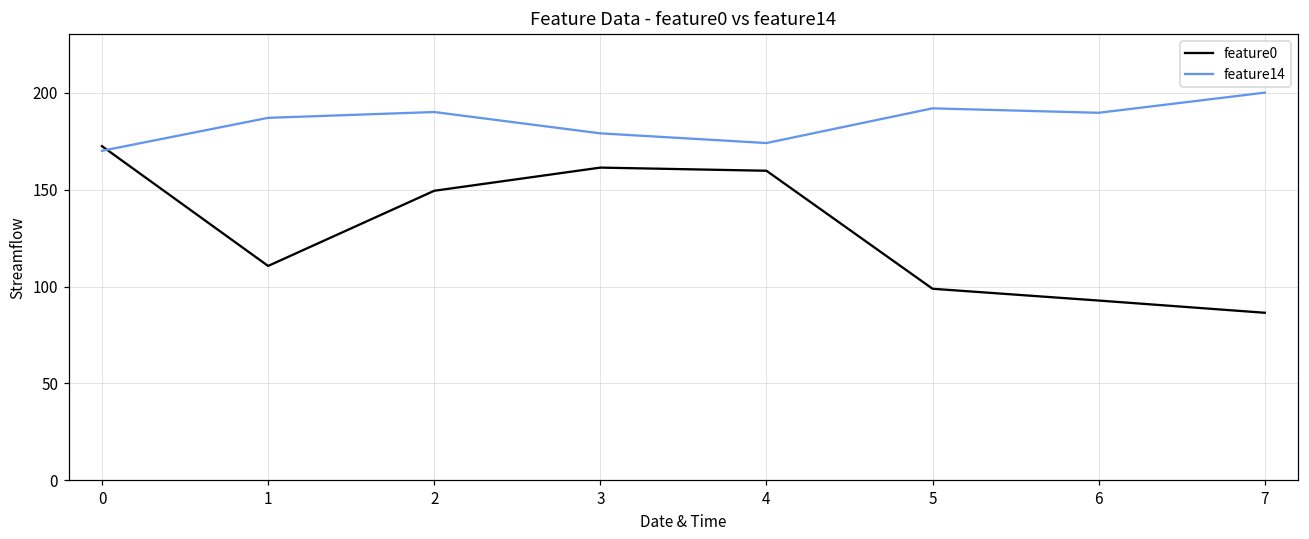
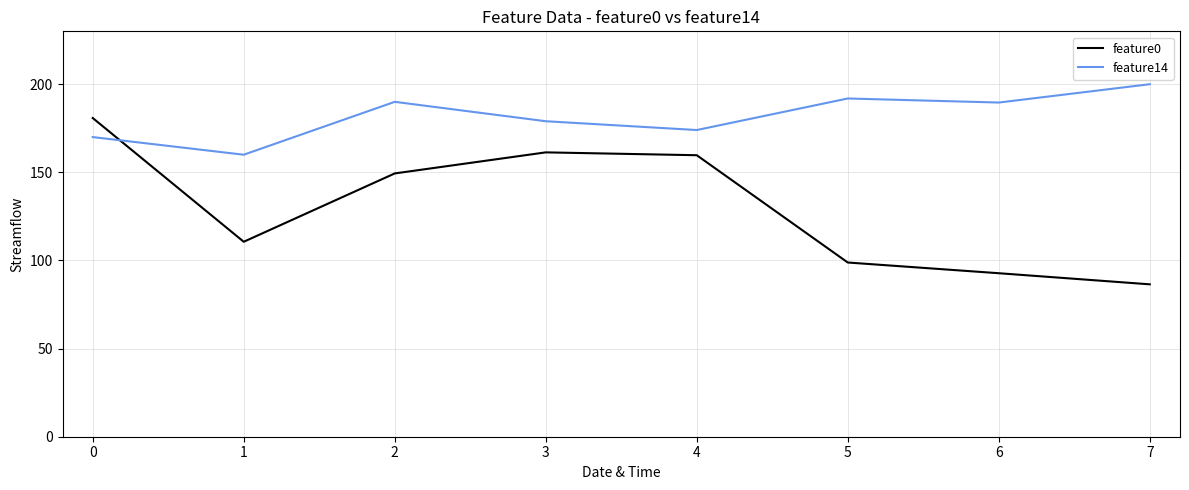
  {
    "feature0": {
-     "0": 172,
+     "0": 181,
      "1": 111,
      "2": 149,
      "3": 161,
      "4": 160,
      "5": 99,
      "6": 93,
      "7": 86
    },
    "feature14": {
      "0": 170,
-     "1": 187,
+     "1": 160,
      "2": 190,
      "3": 179,
      "4": 174,
      "5": 192,
      "6": 190,
      "7": 200
    }
  }
